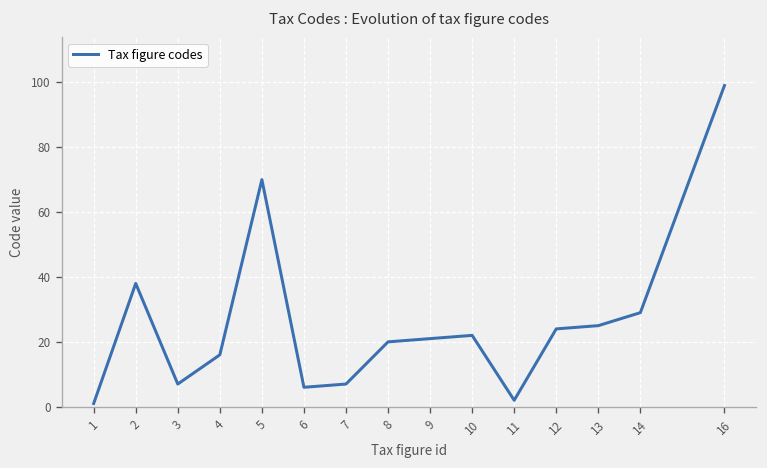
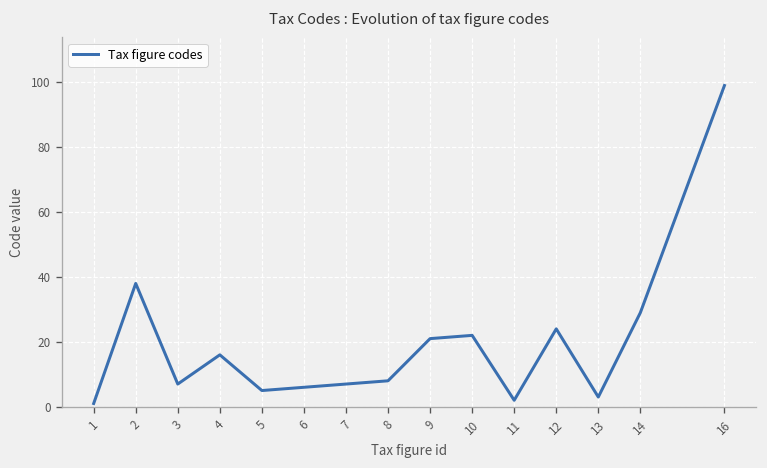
  {
    "1": 1,
    "2": 38,
    "3": 7,
    "4": 16,
-   "5": 70,
+   "5": 5,
    "6": 6,
    "7": 7,
-   "8": 20,
+   "8": 8,
    "9": 21,
    "10": 22,
    "11": 2,
    "12": 24,
-   "13": 25,
+   "13": 3,
    "14": 29,
    "16": 99
  }
